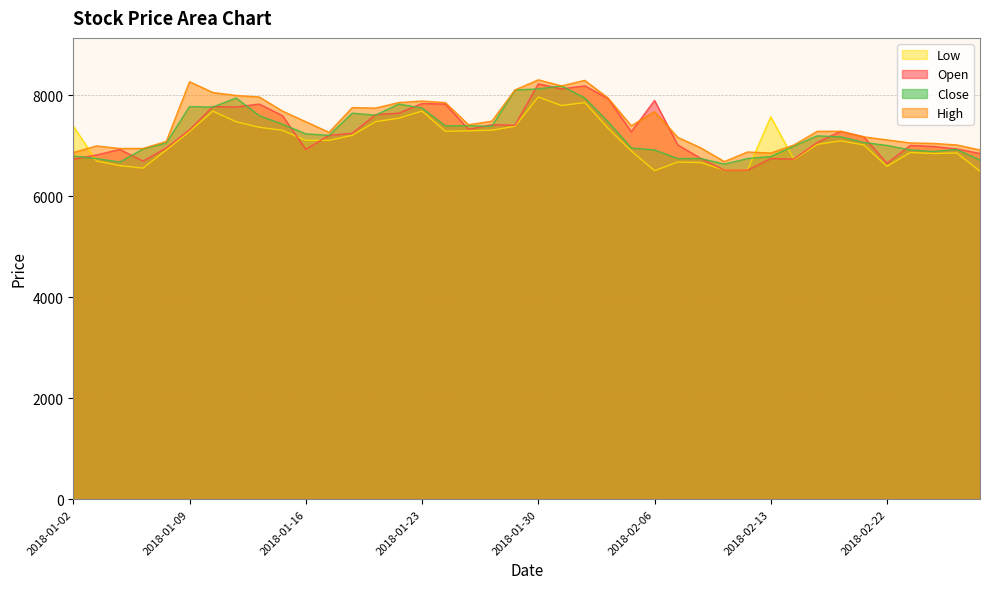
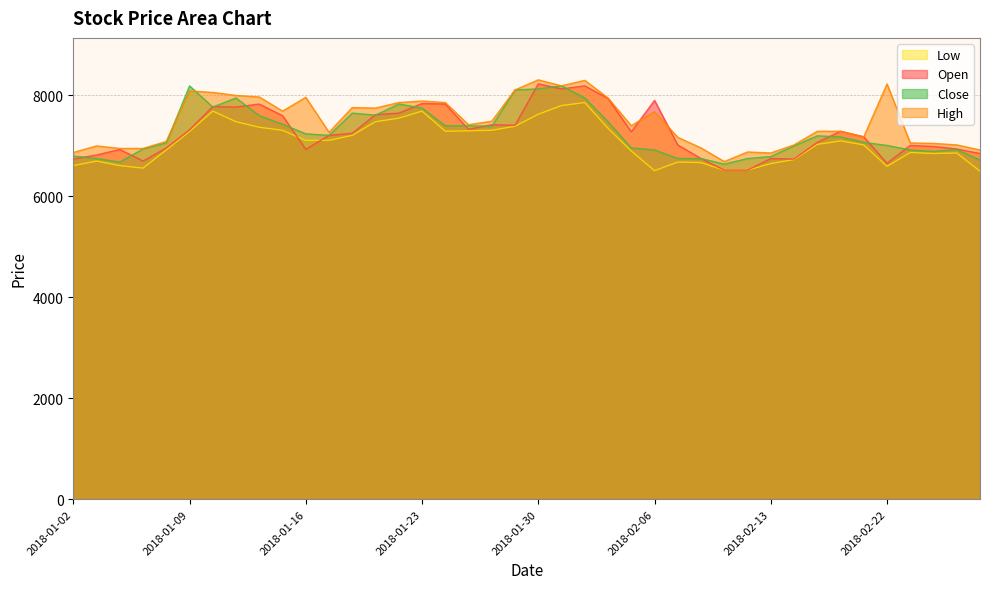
  {
    "Low": {
-     "2018-01-02": 7400,
+     "2018-01-02": 6600,
      "2018-01-16": 7100,
      "2018-01-23": 7700,
-     "2018-01-30": 8000,
+     "2018-01-30": 7600,
      "2018-02-06": 6500,
-     "2018-02-13": 7600,
+     "2018-02-13": 6700,
      "2018-02-22": 6600
    },
    "Open": {
      "2018-01-02": 6700,
      "2018-01-16": 6900,
      "2018-01-30": 8200,
      "2018-02-06": 7900,
      "2018-02-22": 6700
    },
    "Close": {
      "2018-01-02": 6800,
-     "2018-01-09": 7800,
+     "2018-01-09": 8200,
      "2018-01-16": 7200,
      "2018-01-23": 7800,
      "2018-01-30": 8100,
      "2018-02-06": 6900,
      "2018-02-22": 7000
    },
    "High": {
      "2018-01-02": 6900,
-     "2018-01-09": 8300,
-     "2018-01-16": 7500,
+     "2018-01-09": 8100,
+     "2018-01-16": 8000,
      "2018-01-30": 8300,
      "2018-02-06": 7700,
      "2018-02-13": 6900,
-     "2018-02-22": 7100
+     "2018-02-22": 8200
    }
  }
